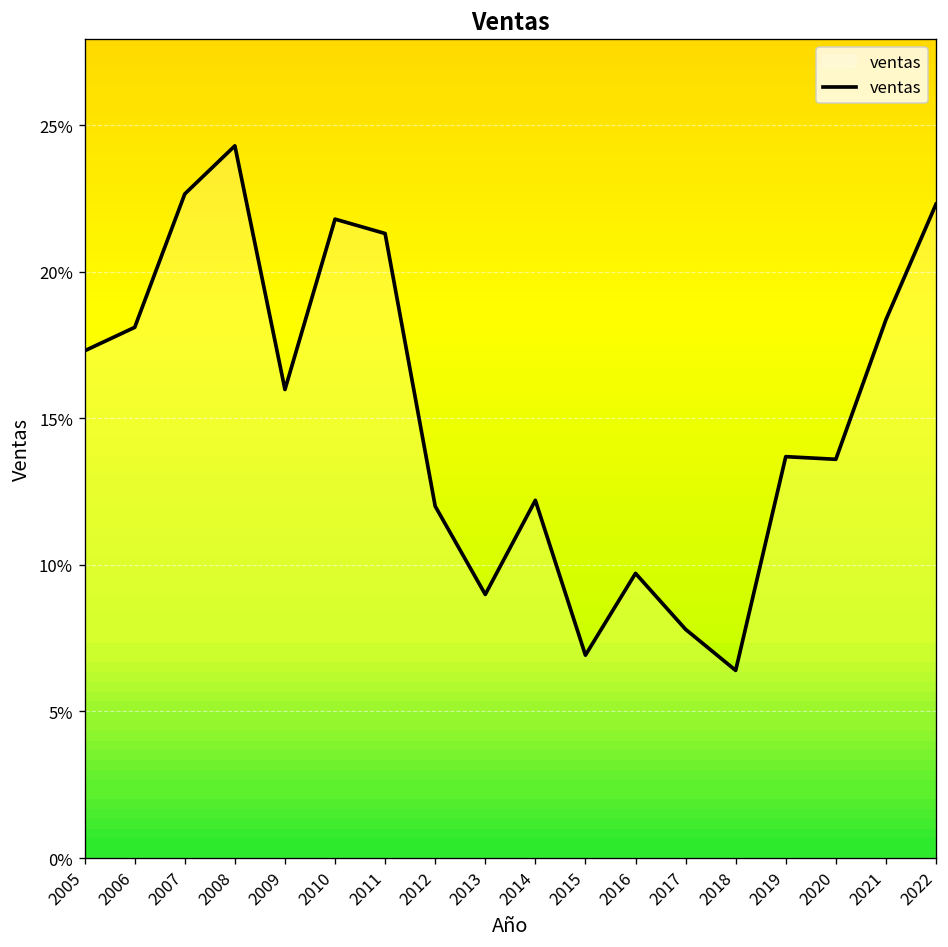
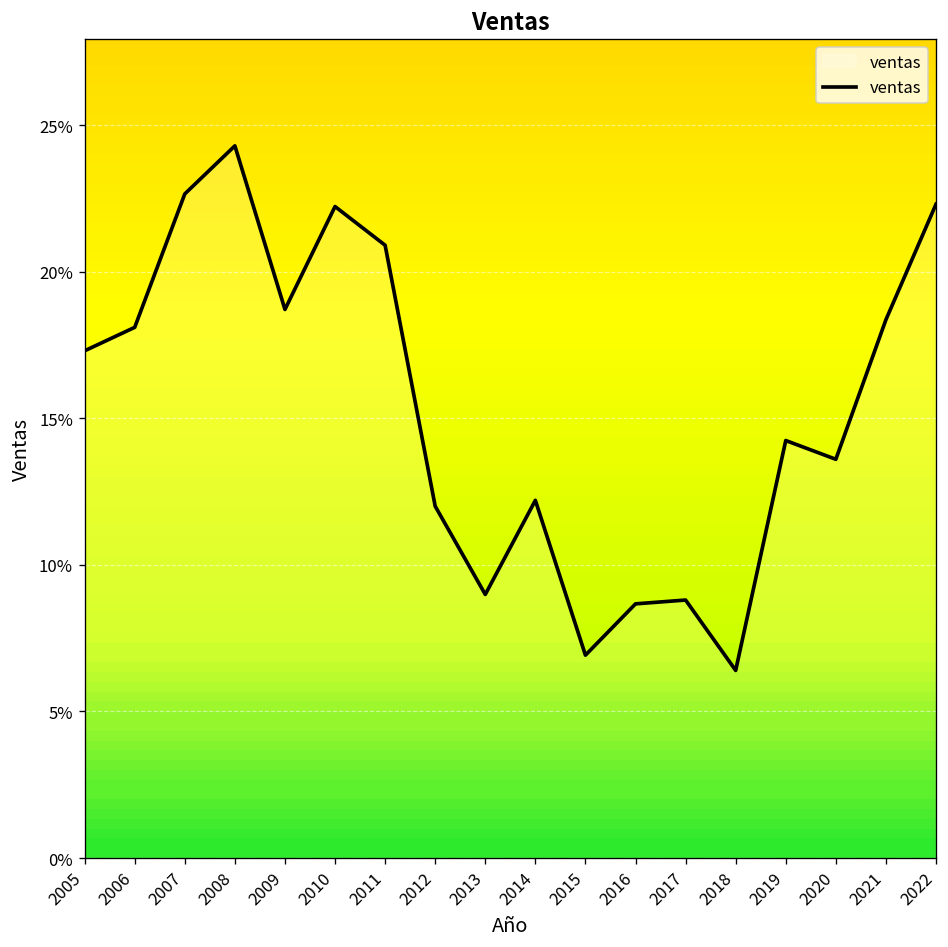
  {
    "2005": "17.3%",
    "2006": "18.1%",
    "2007": "22.7%",
    "2008": "24.3%",
-   "2009": "16.0%",
-   "2010": "21.8%",
-   "2011": "21.3%",
+   "2009": "18.7%",
+   "2010": "22.2%",
+   "2011": "20.9%",
    "2012": "12.0%",
    "2013": "9.0%",
    "2014": "12.2%",
    "2015": "6.9%",
-   "2016": "9.7%",
-   "2017": "7.8%",
+   "2016": "8.7%",
+   "2017": "8.8%",
    "2018": "6.4%",
-   "2019": "13.7%",
+   "2019": "14.2%",
    "2020": "13.6%",
    "2021": "18.4%",
    "2022": "22.3%"
  }
